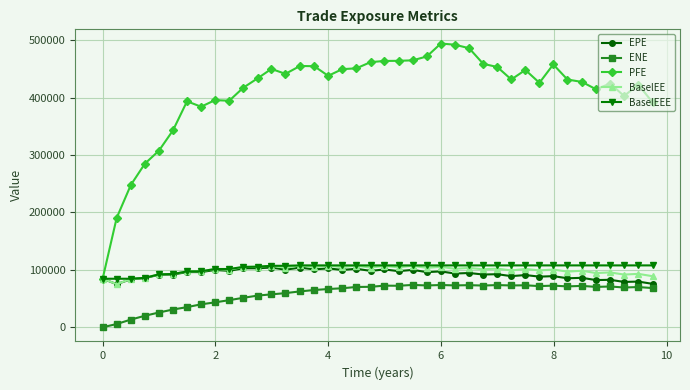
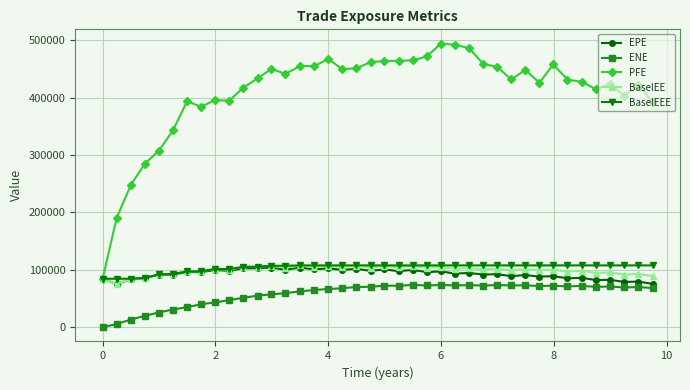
  {
    "PFE": {
-     "4": 440000,
+     "4": 470000,
      "6": 490000
    }
  }
